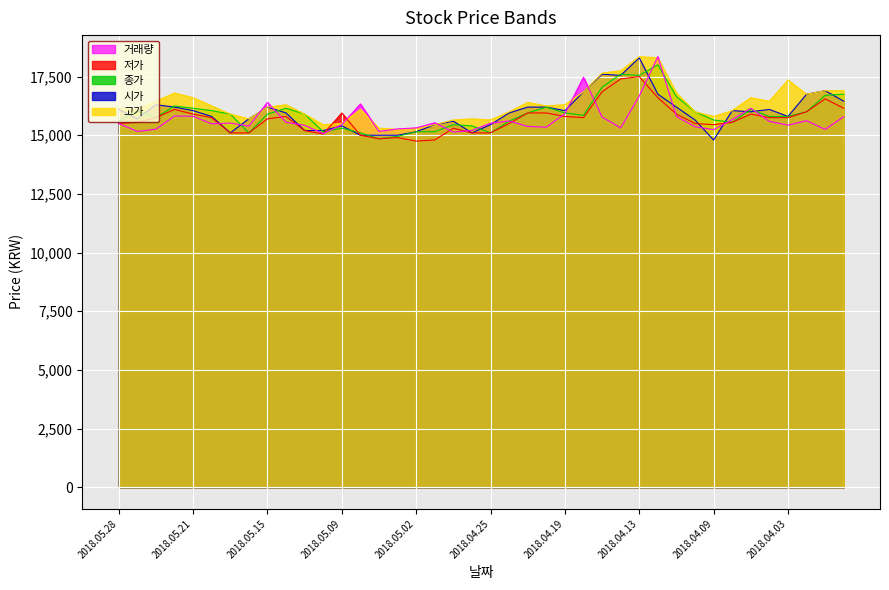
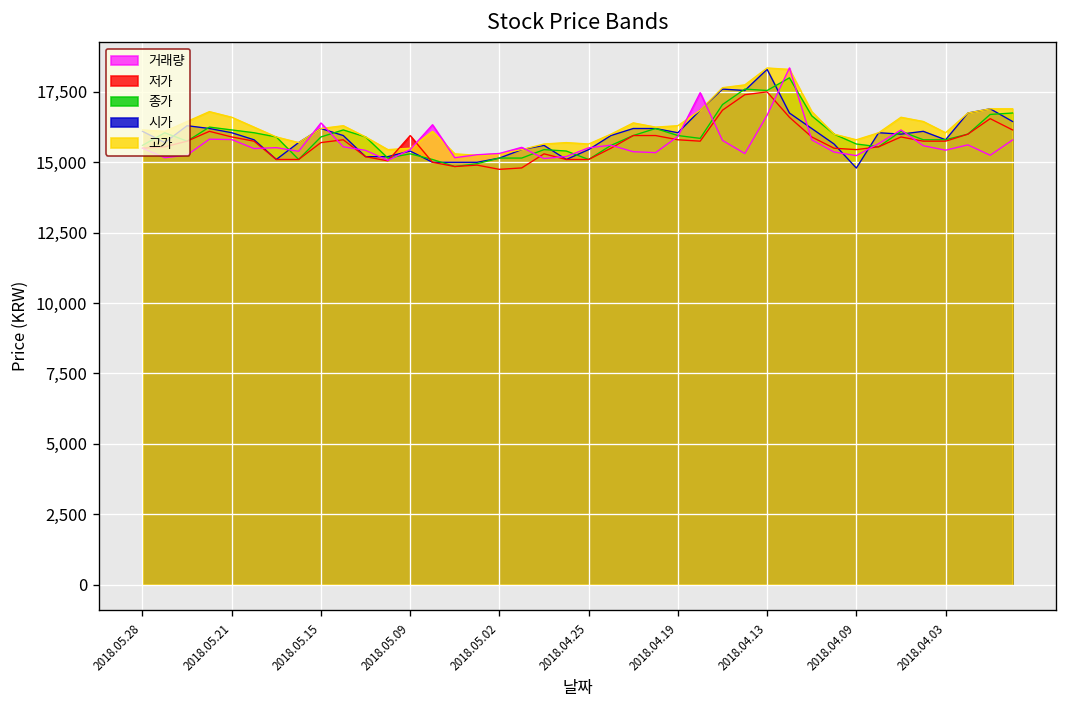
  {
    "거래량": {
      "2018.05.15": "16,400",
      "2018.04.13": "16,700",
      "2018.04.09": "15,200",
      "2018.04.03": "15,400"
    },
    "저가": {
      "2018.05.15": "15,700",
      "2018.05.09": "15,900",
      "2018.05.02": "14,800",
      "2018.04.19": "15,800",
      "2018.04.09": "15,500"
    },
    "종가": {
      "2018.05.15": "15,900",
      "2018.04.09": "15,700"
    },
    "시가": {
      "2018.04.09": "14,800"
    },
    "고가": {
      "2018.05.21": "16,600",
      "2018.04.25": "15,700",
      "2018.04.19": "16,300",
      "2018.04.09": "15,800",
-     "2018.04.03": "17,400"
+     "2018.04.03": "16,100"
    }
  }
